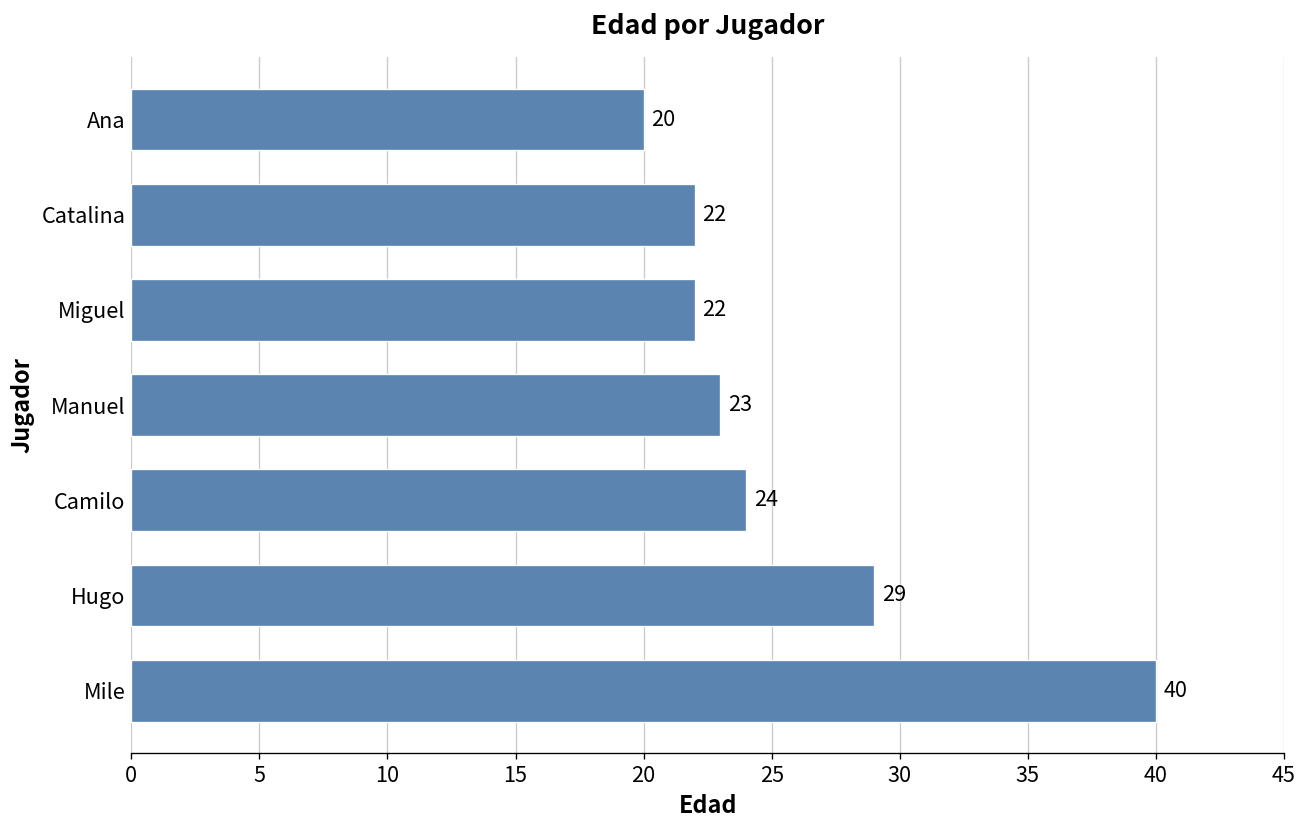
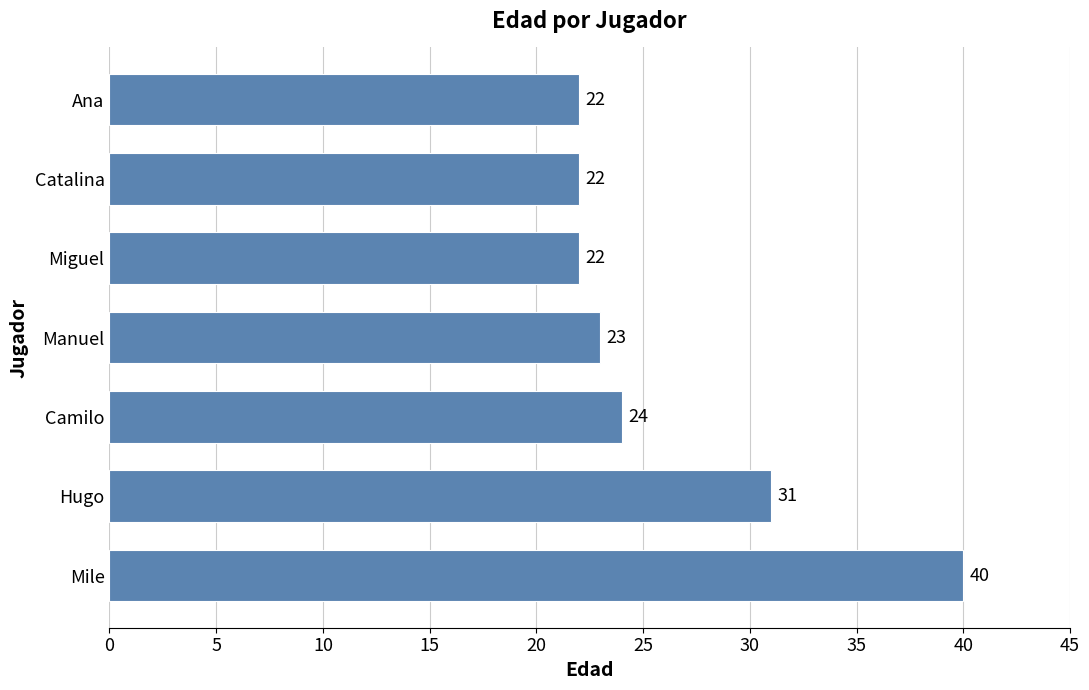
  {
-   "Ana": 20,
+   "Ana": 22,
    "Catalina": 22,
    "Miguel": 22,
    "Manuel": 23,
    "Camilo": 24,
-   "Hugo": 29,
+   "Hugo": 31,
    "Mile": 40
  }
